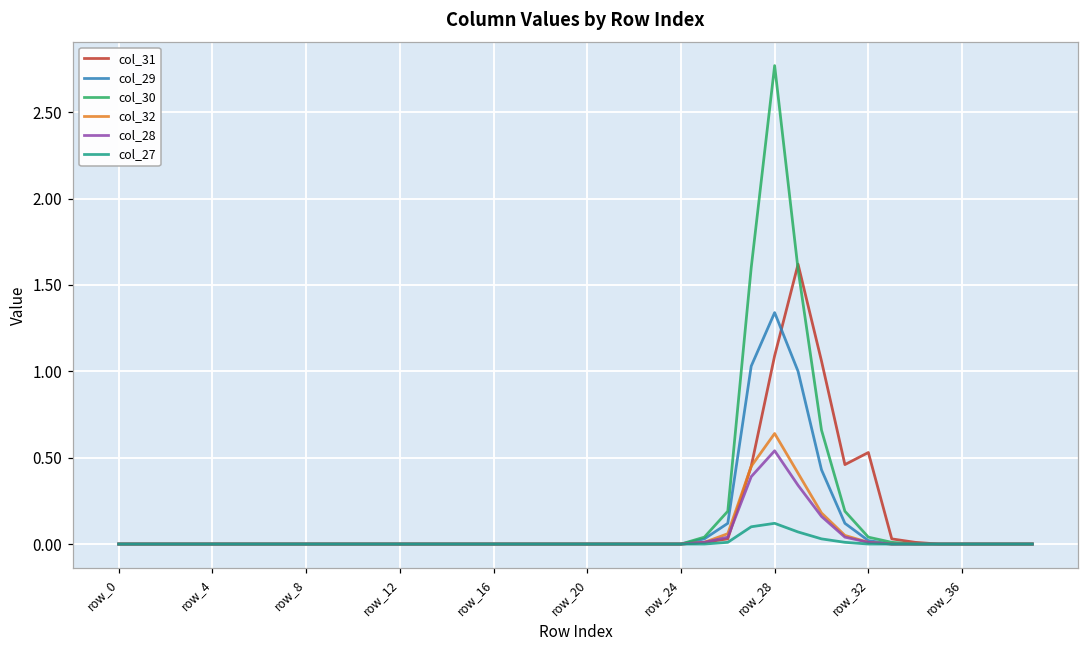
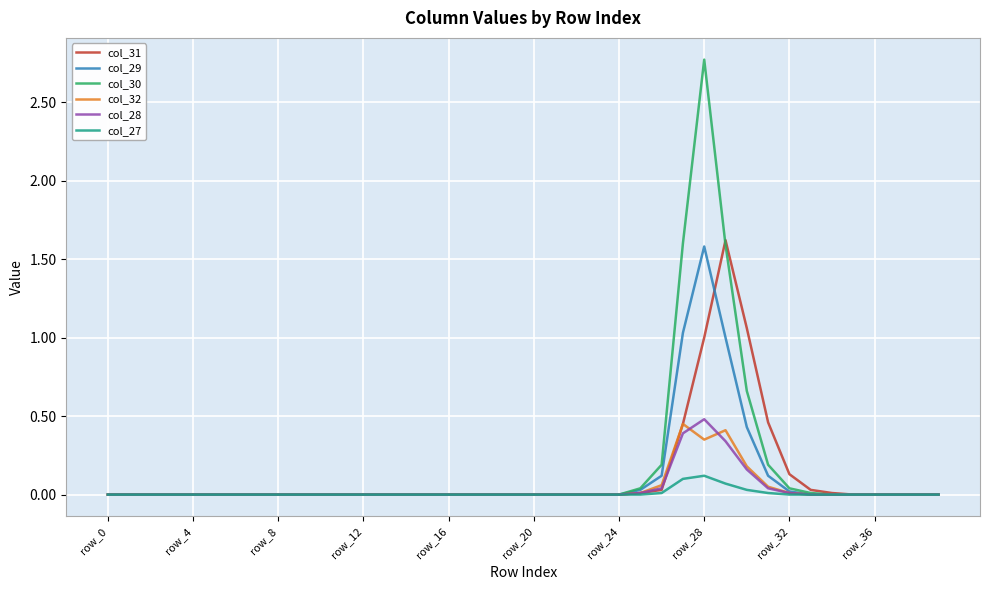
  {
    "col_31": {
-     "row_28": 1.09,
-     "row_32": 0.53
+     "row_28": 1.00,
+     "row_32": 0.13
    },
    "col_29": {
-     "row_28": 1.34
+     "row_28": 1.58
    },
    "col_32": {
-     "row_28": 0.64
+     "row_28": 0.35
    },
    "col_28": {
-     "row_28": 0.54
+     "row_28": 0.48
    }
  }
